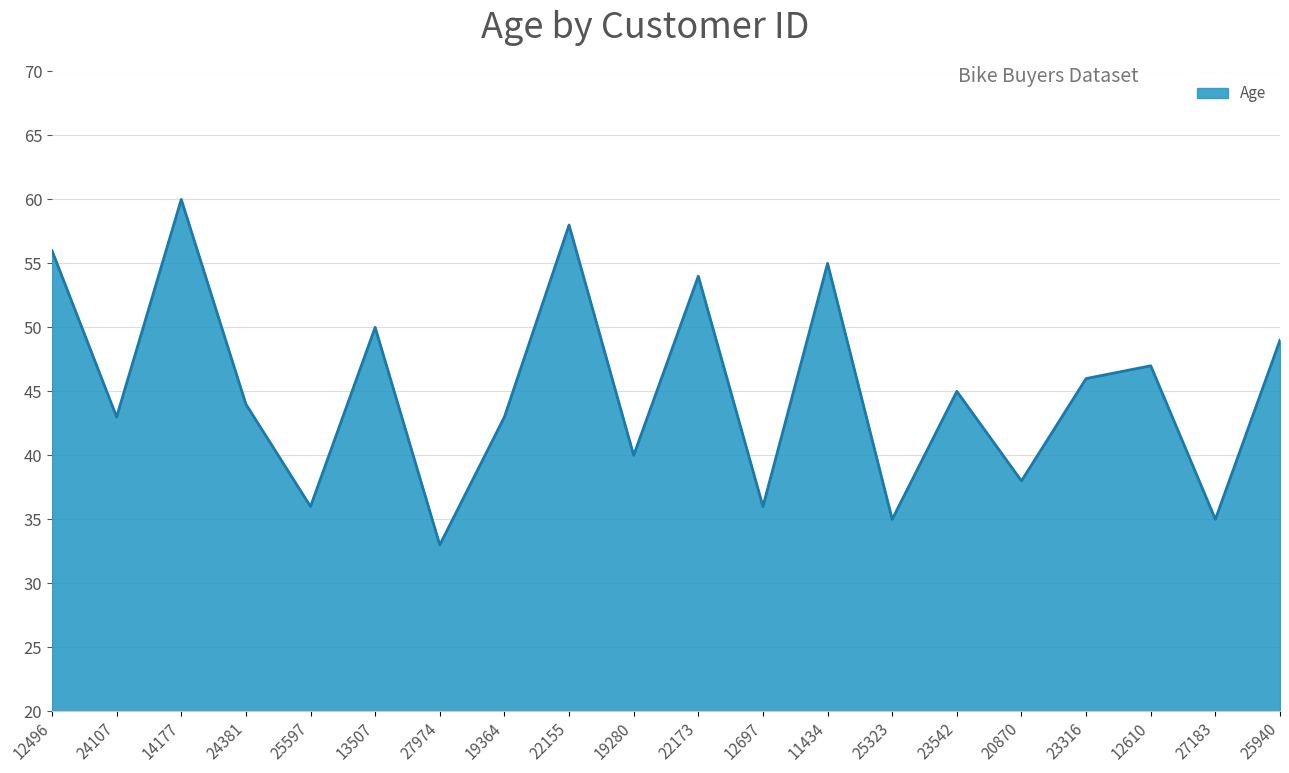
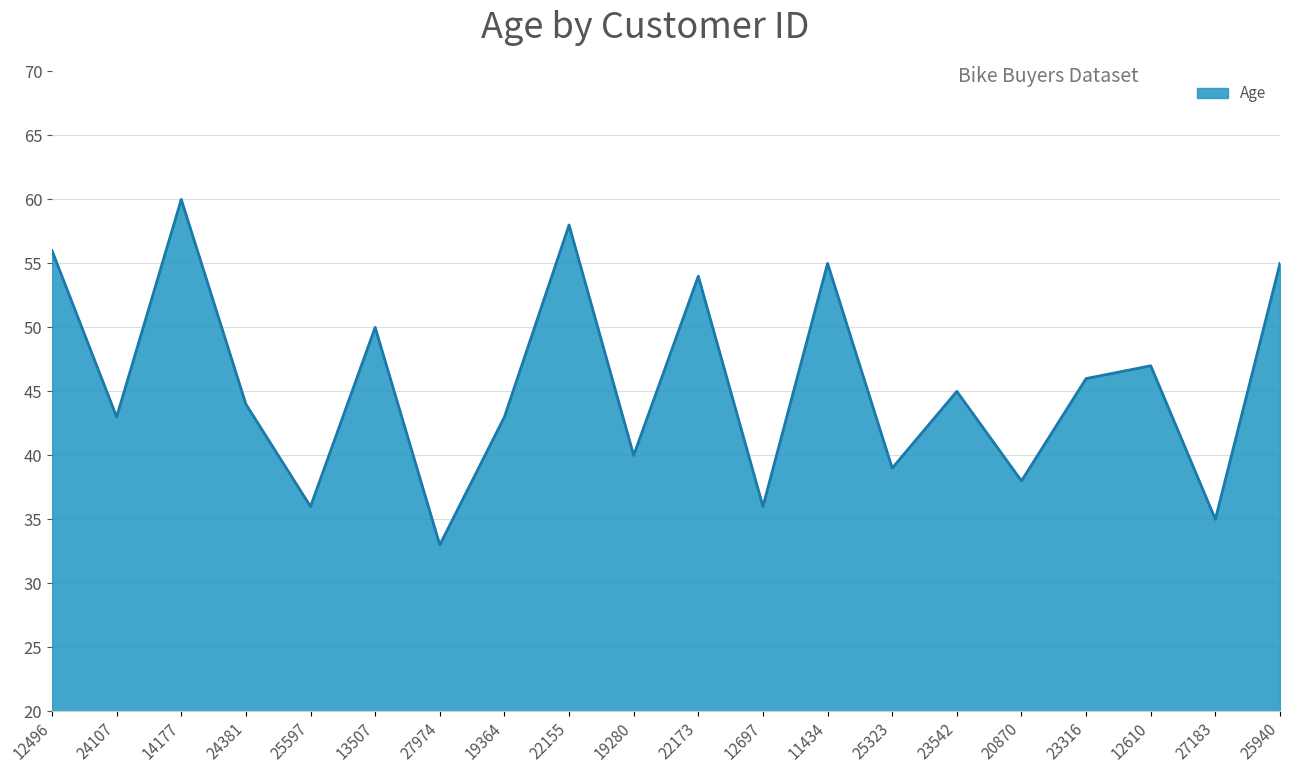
  {
    "12496": 56,
    "24107": 43,
    "14177": 60,
    "24381": 44,
    "25597": 36,
    "13507": 50,
    "27974": 33,
    "19364": 43,
    "22155": 58,
    "19280": 40,
    "22173": 54,
    "12697": 36,
    "11434": 55,
-   "25323": 35,
+   "25323": 39,
    "23542": 45,
    "20870": 38,
    "23316": 46,
    "12610": 47,
    "27183": 35,
-   "25940": 49
+   "25940": 55
  }
